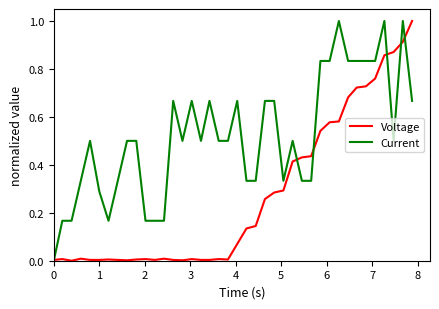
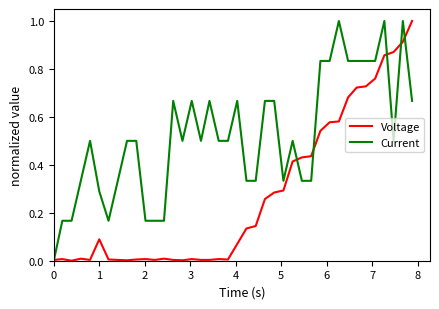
  {
    "Voltage": {
-     "1": 0.00
+     "1": 0.09
    },
    "Current": {
      "1": 0.29
    }
  }
